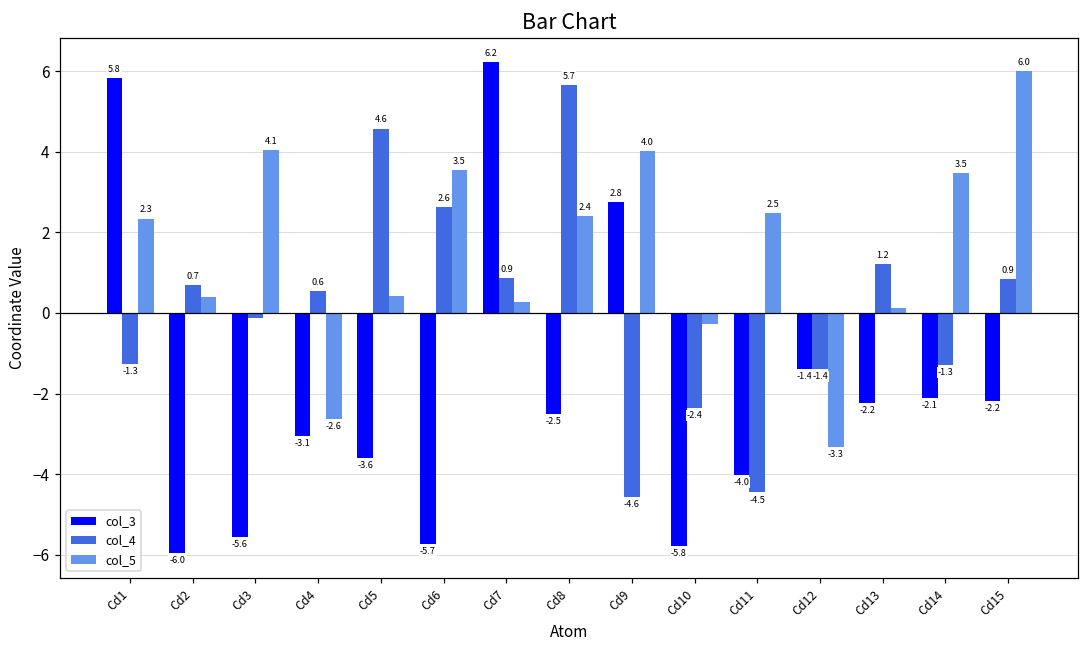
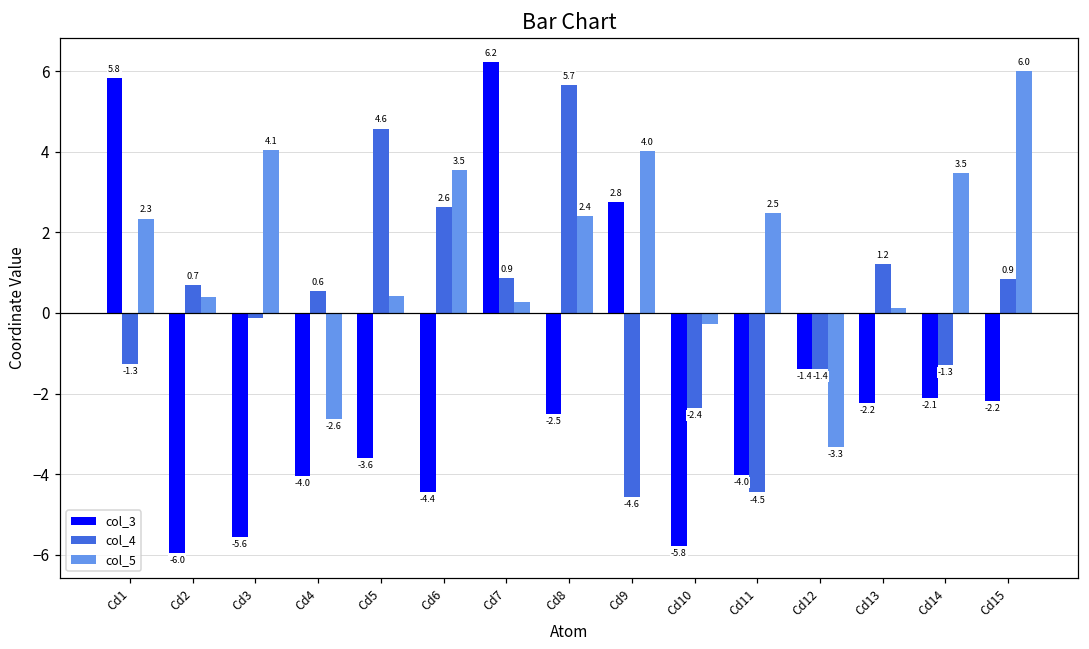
  {
    "col_3": {
-     "Cd4": -3.1,
-     "Cd6": -5.7
+     "Cd4": -4.0,
+     "Cd6": -4.4
    }
  }
